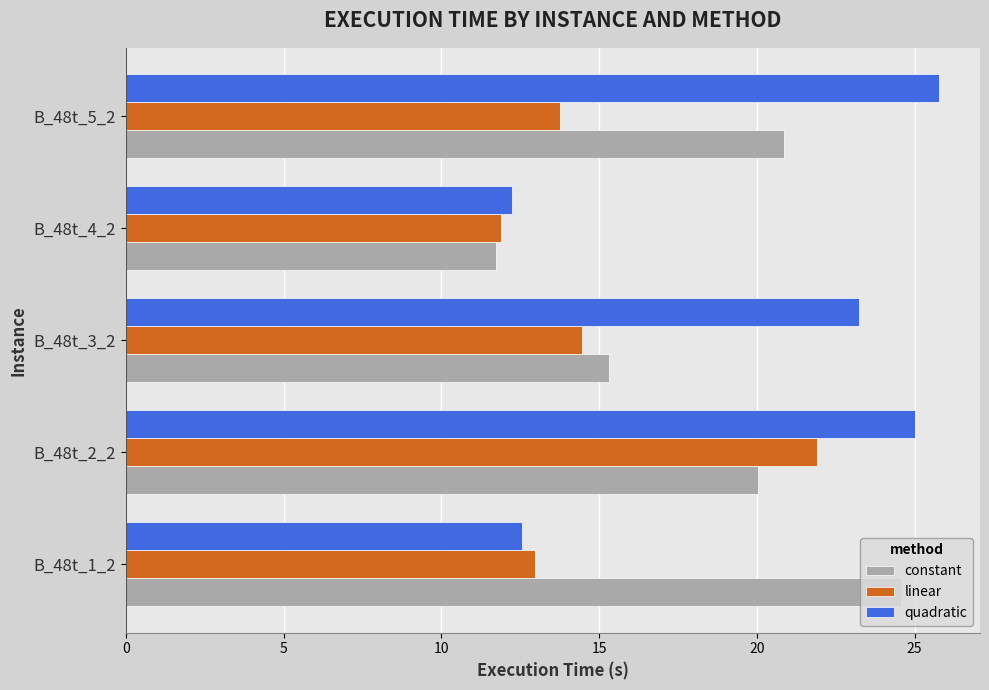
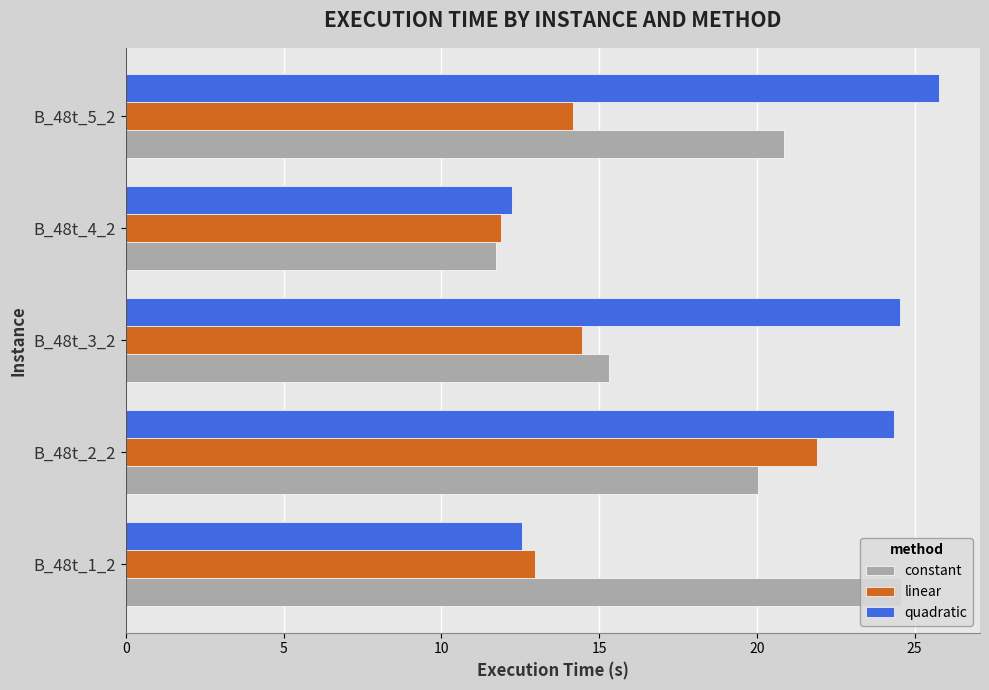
  {
    "constant": {
      "B_48t_5_2": 20.9,
      "B_48t_4_2": 11.7,
      "B_48t_3_2": 15.3,
      "B_48t_2_2": 20.1
    },
    "linear": {
-     "B_48t_5_2": 13.8,
+     "B_48t_5_2": 14.2,
      "B_48t_4_2": 11.9,
      "B_48t_3_2": 14.5,
      "B_48t_2_2": 21.9,
      "B_48t_1_2": 13.0
    },
    "quadratic": {
      "B_48t_5_2": 25.8,
      "B_48t_4_2": 12.2,
-     "B_48t_3_2": 23.3,
-     "B_48t_2_2": 25.0,
+     "B_48t_3_2": 24.5,
+     "B_48t_2_2": 24.3,
      "B_48t_1_2": 12.6
    }
  }
